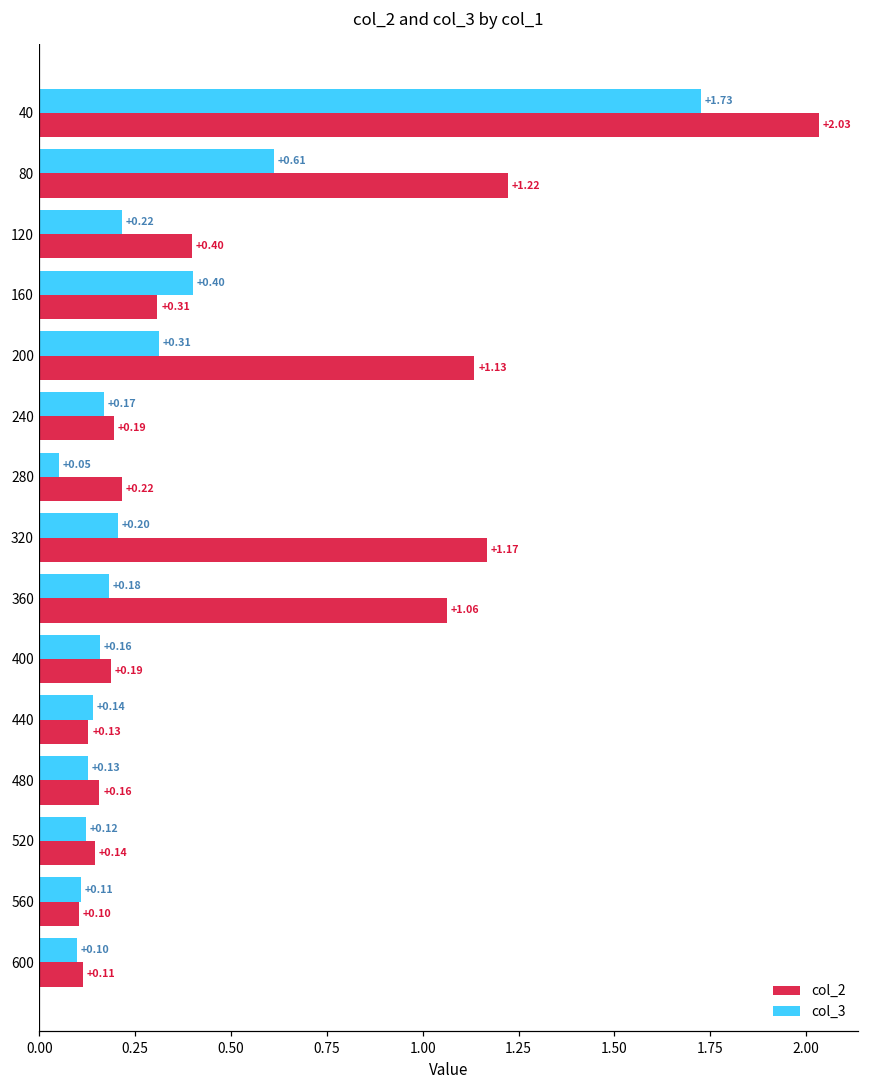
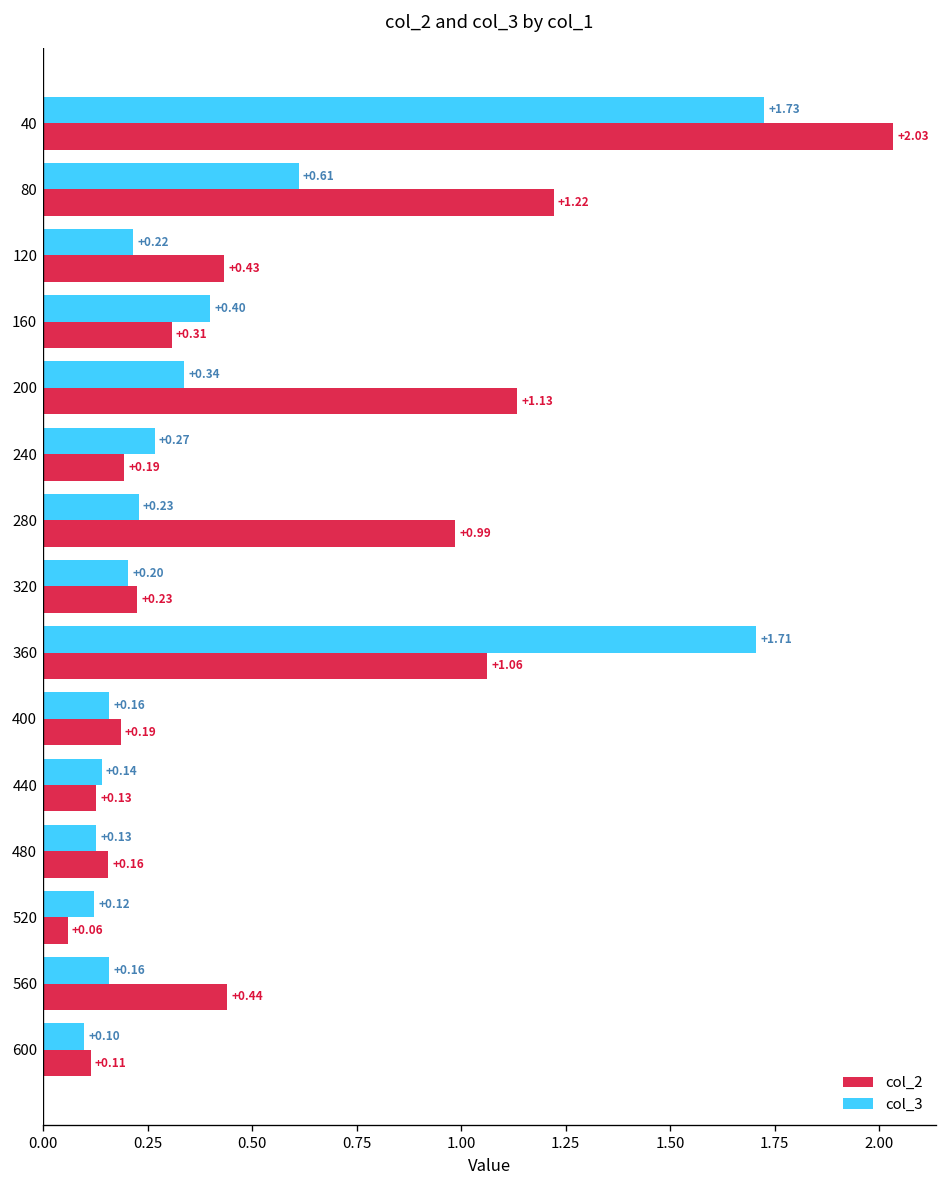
  {
    "col_2": {
      "40": "+2.03",
      "80": "+1.22",
-     "120": "+0.40",
+     "120": "+0.43",
      "160": "+0.31",
      "200": "+1.13",
      "240": "+0.19",
-     "280": "+0.22",
-     "320": "+1.17",
+     "280": "+0.99",
+     "320": "+0.23",
      "360": "+1.06",
      "400": "+0.19",
      "440": "+0.13",
      "480": "+0.16",
-     "520": "+0.14",
-     "560": "+0.10",
+     "520": "+0.06",
+     "560": "+0.44",
      "600": "+0.11"
    },
    "col_3": {
      "40": "+1.73",
      "80": "+0.61",
      "120": "+0.22",
      "160": "+0.40",
-     "200": "+0.31",
-     "240": "+0.17",
-     "280": "+0.05",
+     "200": "+0.34",
+     "240": "+0.27",
+     "280": "+0.23",
      "320": "+0.20",
-     "360": "+0.18",
+     "360": "+1.71",
      "400": "+0.16",
      "440": "+0.14",
      "480": "+0.13",
      "520": "+0.12",
-     "560": "+0.11",
+     "560": "+0.16",
      "600": "+0.10"
    }
  }
